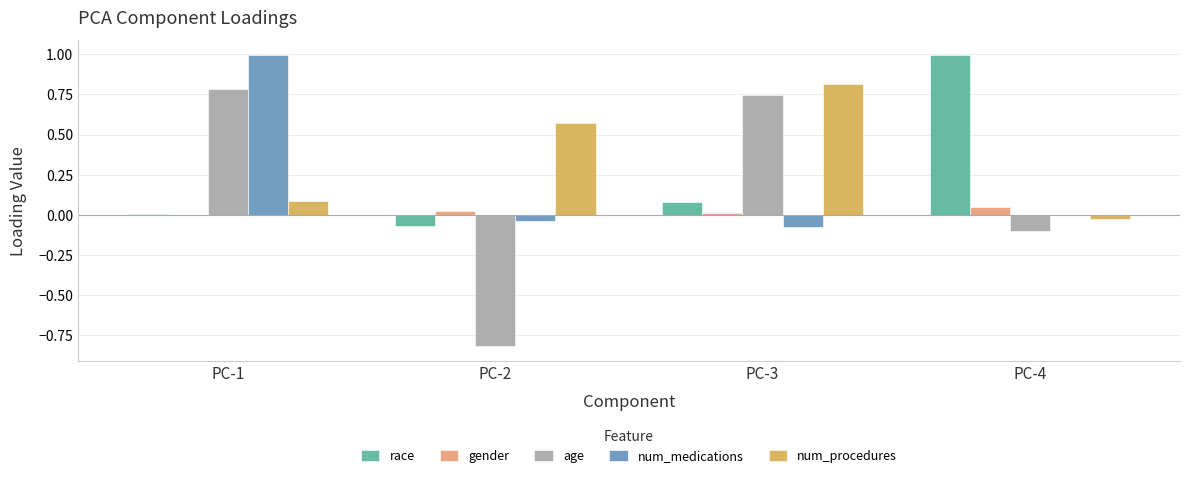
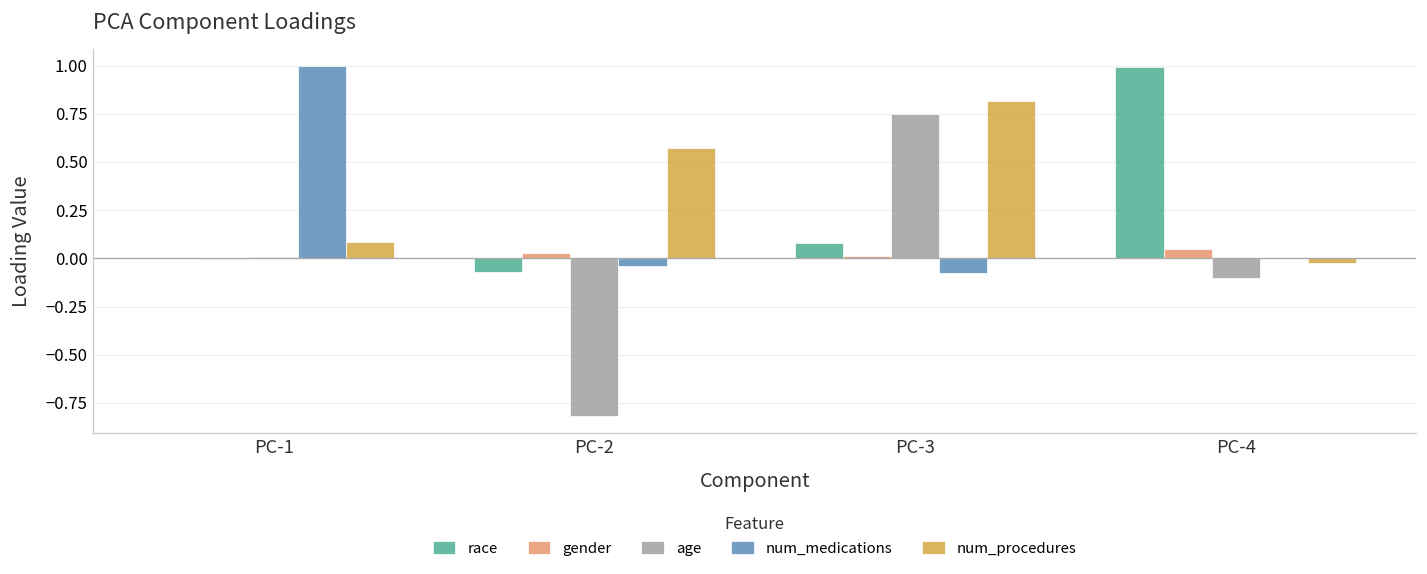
  {
    "age": {
-     "PC-1": 0.78,
+     "PC-1": 0.01,
      "PC-2": -0.82,
      "PC-3": 0.75,
      "PC-4": -0.10
    }
  }
